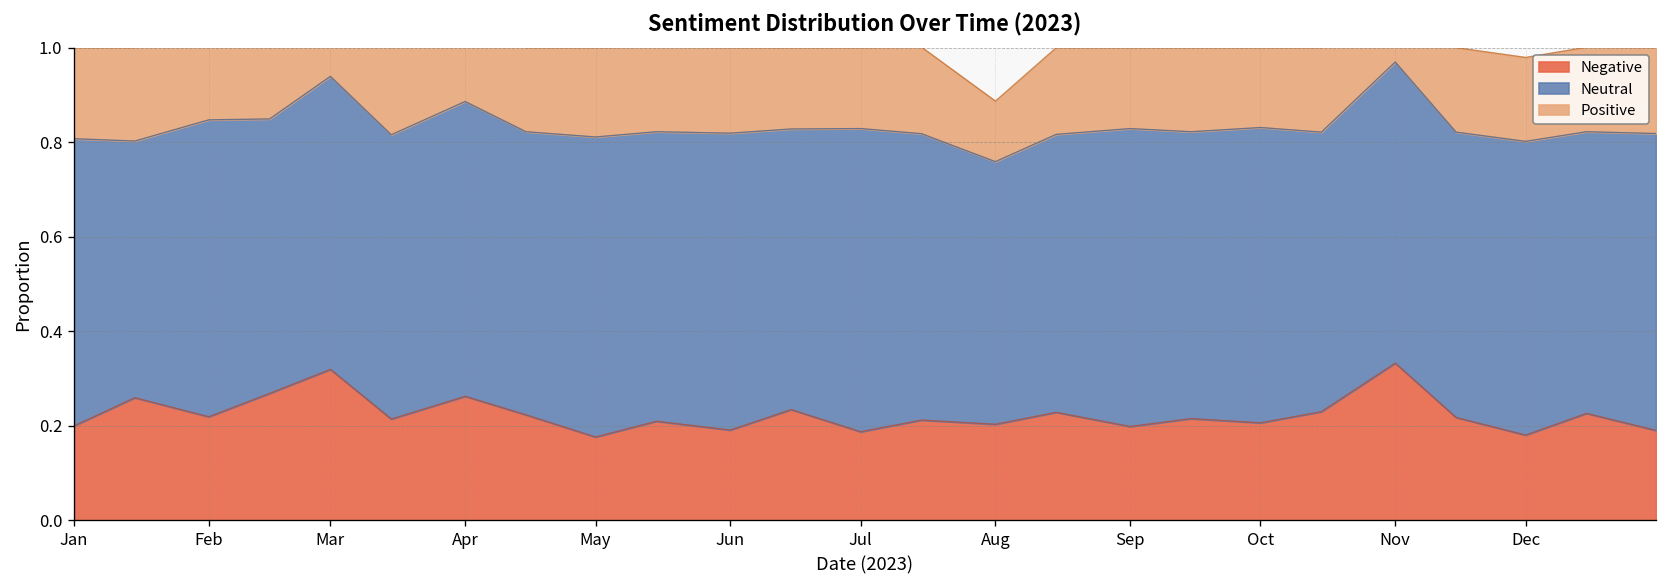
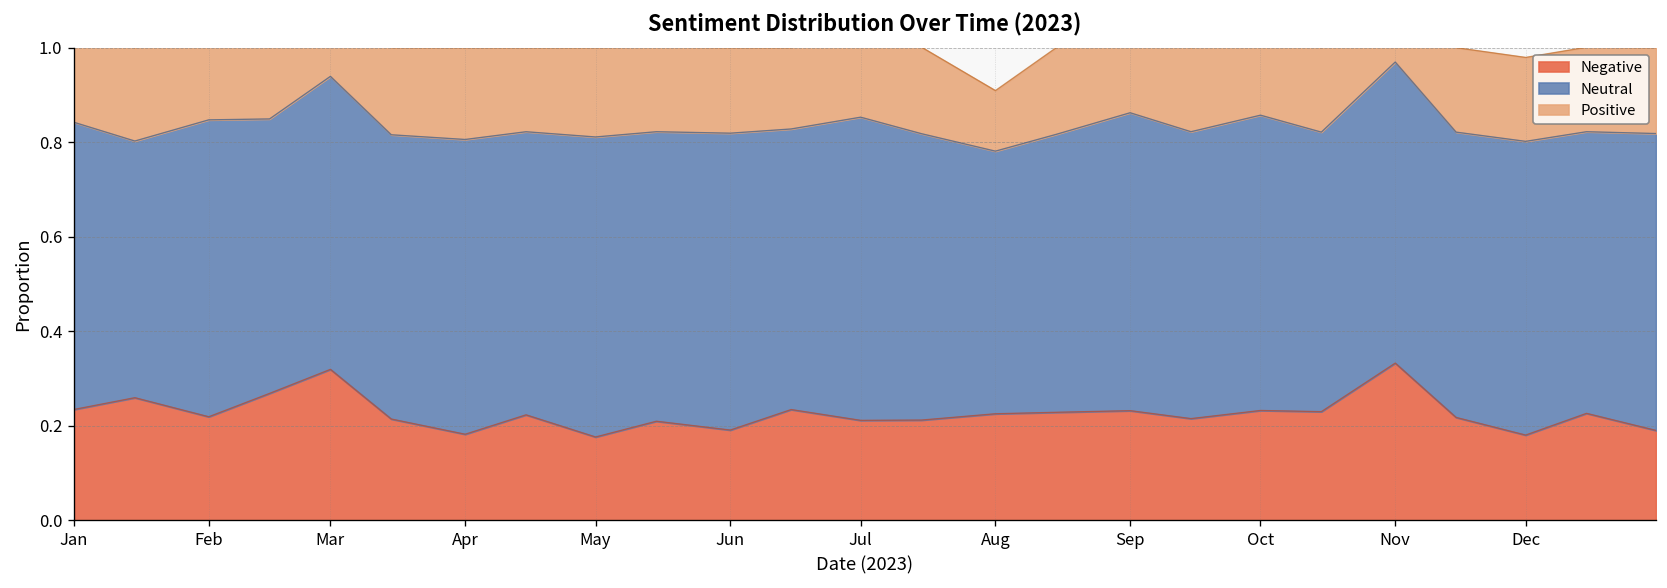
  {
    "Negative": {
-     "Jan": 0.20,
+     "Jan": 0.23,
      "Feb": 0.22,
      "Mar": 0.32,
-     "Apr": 0.26,
+     "Apr": 0.18,
      "May": 0.18,
      "Jun": 0.19,
-     "Jul": 0.19,
-     "Aug": 0.20,
-     "Sep": 0.20,
-     "Oct": 0.21,
+     "Jul": 0.21,
+     "Aug": 0.23,
+     "Sep": 0.23,
+     "Oct": 0.23,
      "Nov": 0.33,
      "Dec": 0.18
    },
    "Neutral": {
      "Jan": 0.61,
      "Feb": 0.63,
      "Mar": 0.62,
      "Apr": 0.62,
      "May": 0.63,
      "Jun": 0.63,
      "Jul": 0.64,
      "Aug": 0.56,
      "Sep": 0.63,
      "Oct": 0.62,
      "Nov": 0.64,
      "Dec": 0.62
    },
    "Positive": {
      "May": 0.19,
      "Jun": 0.18,
      "Aug": 0.13,
      "Dec": 0.18
    }
  }
